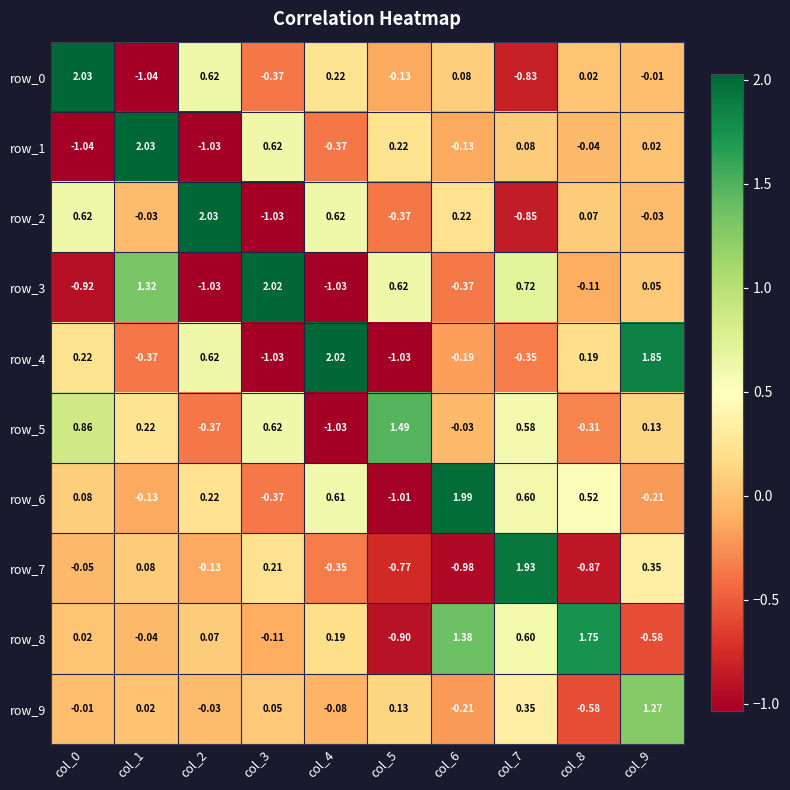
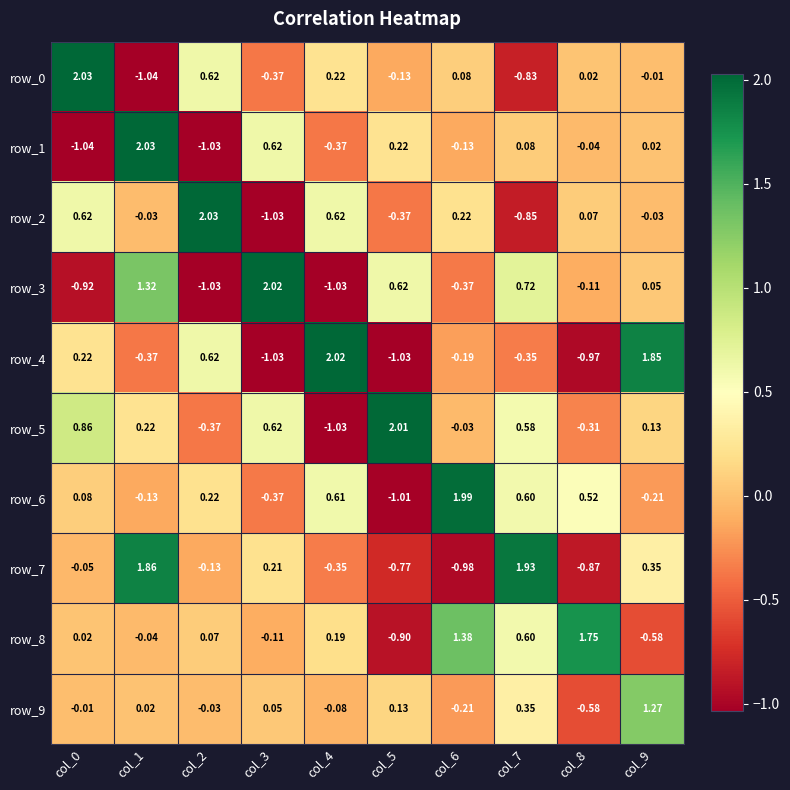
  {
    "row_0": {
      "col_0": 2.03,
      "col_1": -1.04,
      "col_2": 0.62,
      "col_3": -0.37,
      "col_4": 0.22,
      "col_5": -0.13,
      "col_6": 0.08,
      "col_7": -0.83,
      "col_8": 0.02,
      "col_9": -0.01
    },
    "row_1": {
      "col_0": -1.04,
      "col_1": 2.03,
      "col_2": -1.03,
      "col_3": 0.62,
      "col_4": -0.37,
      "col_5": 0.22,
      "col_6": -0.13,
      "col_7": 0.08,
      "col_8": -0.04,
      "col_9": 0.02
    },
    "row_2": {
      "col_0": 0.62,
      "col_1": -0.03,
      "col_2": 2.03,
      "col_3": -1.03,
      "col_4": 0.62,
      "col_5": -0.37,
      "col_6": 0.22,
      "col_7": -0.85,
      "col_8": 0.07,
      "col_9": -0.03
    },
    "row_3": {
      "col_0": -0.92,
      "col_1": 1.32,
      "col_2": -1.03,
      "col_3": 2.02,
      "col_4": -1.03,
      "col_5": 0.62,
      "col_6": -0.37,
      "col_7": 0.72,
      "col_8": -0.11,
      "col_9": 0.05
    },
    "row_4": {
      "col_0": 0.22,
      "col_1": -0.37,
      "col_2": 0.62,
      "col_3": -1.03,
      "col_4": 2.02,
      "col_5": -1.03,
      "col_6": -0.19,
      "col_7": -0.35,
-     "col_8": 0.19,
+     "col_8": -0.97,
      "col_9": 1.85
    },
    "row_5": {
      "col_0": 0.86,
      "col_1": 0.22,
      "col_2": -0.37,
      "col_3": 0.62,
      "col_4": -1.03,
-     "col_5": 1.49,
+     "col_5": 2.01,
      "col_6": -0.03,
      "col_7": 0.58,
      "col_8": -0.31,
      "col_9": 0.13
    },
    "row_6": {
      "col_0": 0.08,
      "col_1": -0.13,
      "col_2": 0.22,
      "col_3": -0.37,
      "col_4": 0.61,
      "col_5": -1.01,
      "col_6": 1.99,
      "col_7": 0.60,
      "col_8": 0.52,
      "col_9": -0.21
    },
    "row_7": {
      "col_0": -0.05,
-     "col_1": 0.08,
+     "col_1": 1.86,
      "col_2": -0.13,
      "col_3": 0.21,
      "col_4": -0.35,
      "col_5": -0.77,
      "col_6": -0.98,
      "col_7": 1.93,
      "col_8": -0.87,
      "col_9": 0.35
    },
    "row_8": {
      "col_0": 0.02,
      "col_1": -0.04,
      "col_2": 0.07,
      "col_3": -0.11,
      "col_4": 0.19,
      "col_5": -0.90,
      "col_6": 1.38,
      "col_7": 0.60,
      "col_8": 1.75,
      "col_9": -0.58
    },
    "row_9": {
      "col_0": -0.01,
      "col_1": 0.02,
      "col_2": -0.03,
      "col_3": 0.05,
      "col_4": -0.08,
      "col_5": 0.13,
      "col_6": -0.21,
      "col_7": 0.35,
      "col_8": -0.58,
      "col_9": 1.27
    }
  }
